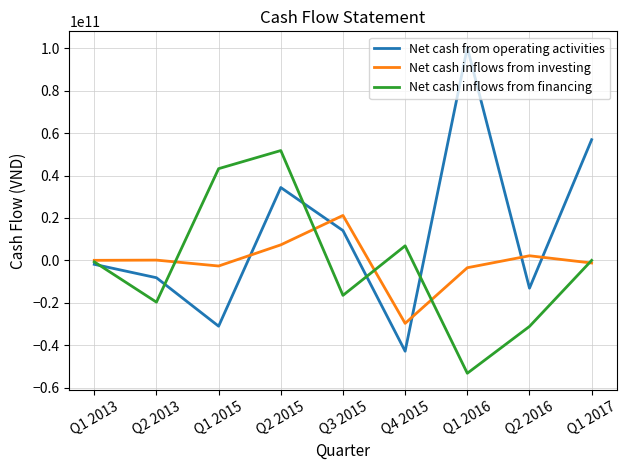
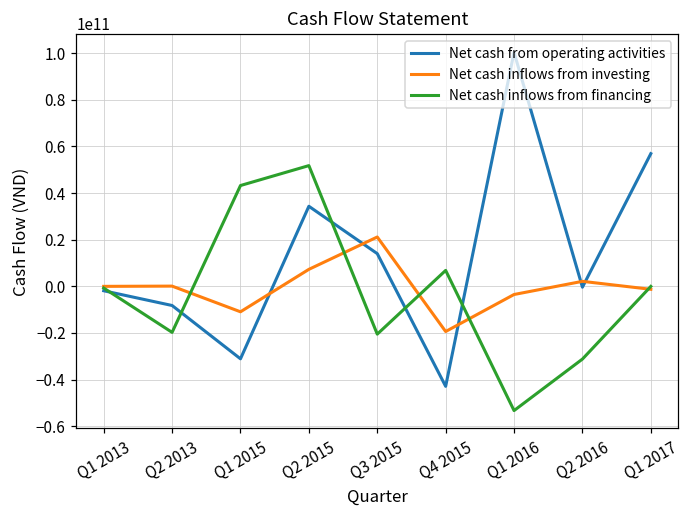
  {
    "Net cash from operating activities": {
      "Q2 2013": -8000000000,
      "Q1 2015": -31000000000,
      "Q2 2015": 34000000000,
      "Q3 2015": 14000000000,
      "Q4 2015": -43000000000,
-     "Q2 2016": -13000000000,
+     "Q2 2016": 0,
      "Q1 2017": 57000000000
    },
    "Net cash inflows from investing": {
      "Q2 2013": 0,
-     "Q1 2015": -3000000000,
+     "Q1 2015": -11000000000,
      "Q2 2015": 7000000000,
      "Q3 2015": 21000000000,
-     "Q4 2015": -30000000000,
+     "Q4 2015": -19000000000,
      "Q1 2016": -3000000000,
      "Q2 2016": 2000000000,
      "Q1 2017": -1000000000
    },
    "Net cash inflows from financing": {
      "Q2 2013": -20000000000,
      "Q1 2015": 43000000000,
      "Q2 2015": 52000000000,
-     "Q3 2015": -17000000000,
+     "Q3 2015": -20000000000,
      "Q4 2015": 7000000000,
      "Q1 2016": -53000000000,
      "Q2 2016": -31000000000,
      "Q1 2017": 0
    }
  }
